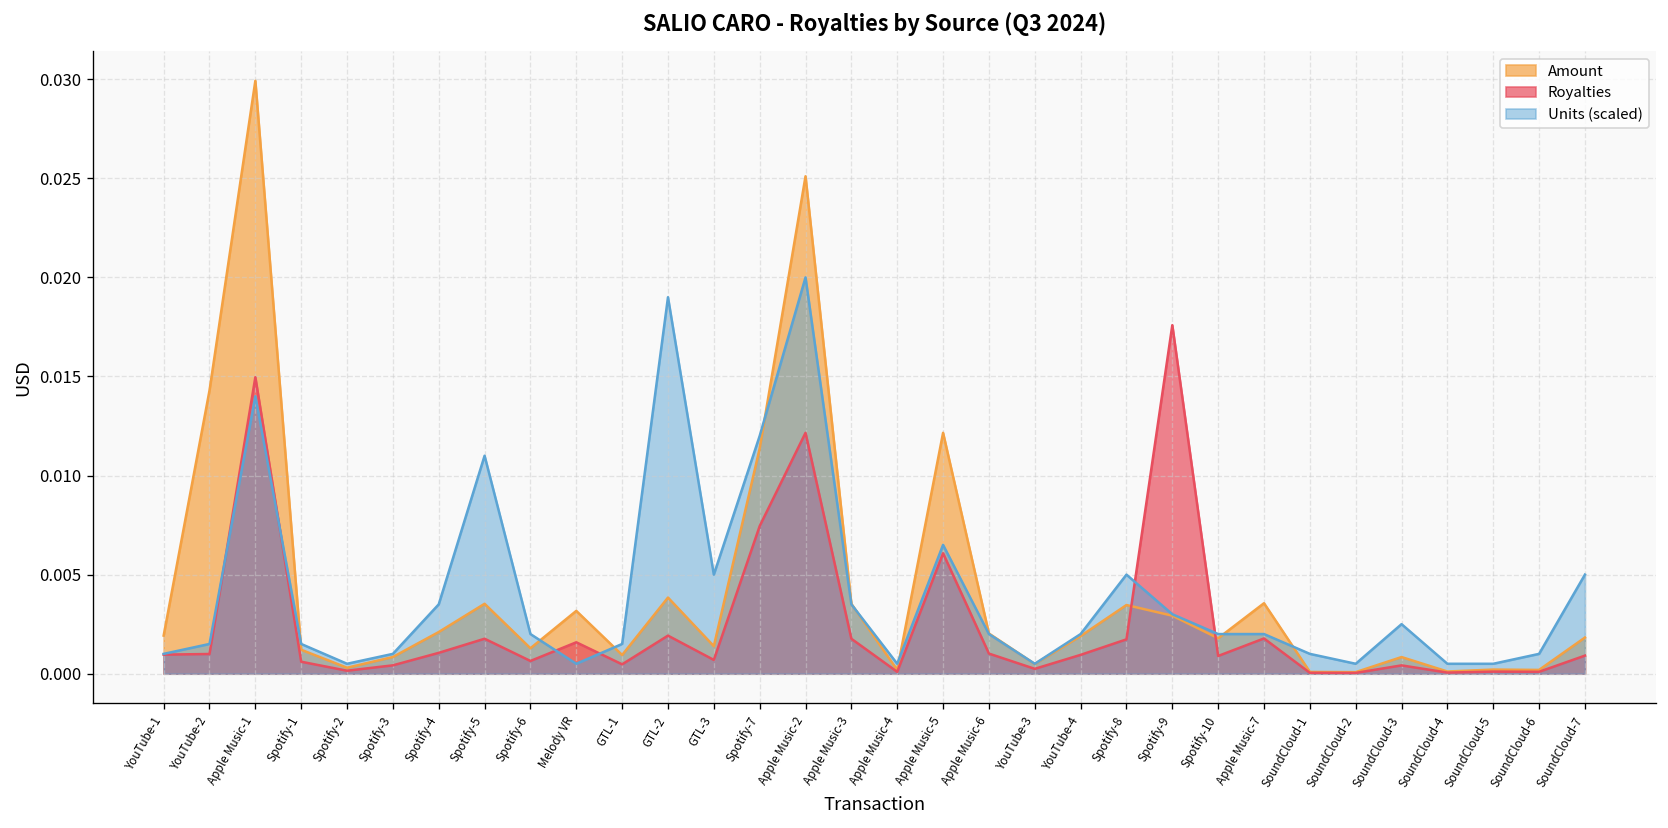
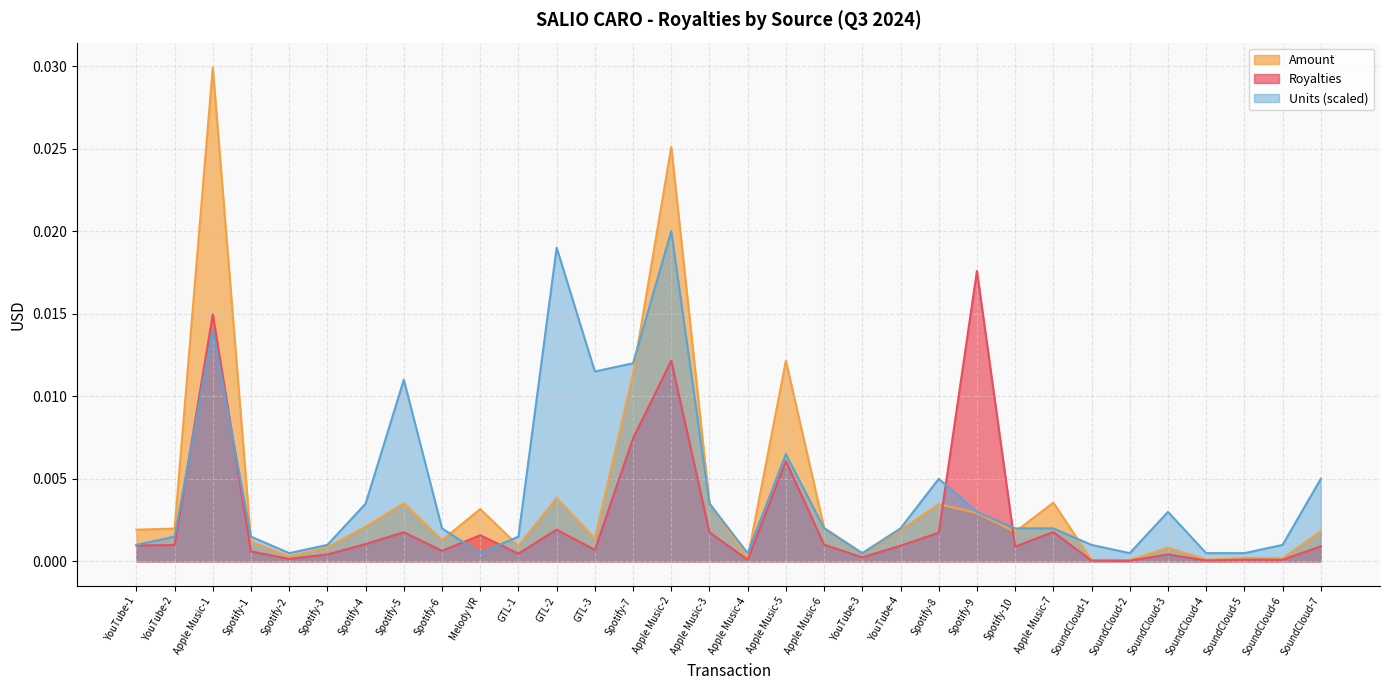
  {
    "Amount": {
      "YouTube-1": 0.0019,
-     "YouTube-2": 0.0143,
+     "YouTube-2": 0.0020,
      "Apple Music-1": 0.0299,
      "Spotify-1": 0.0012,
      "Spotify-3": 0.0008,
      "Spotify-4": 0.0021,
      "Spotify-5": 0.0035,
      "Spotify-6": 0.0013,
      "Melody VR": 0.0032,
      "GTL-1": 0.0009,
      "GTL-2": 0.0038,
      "GTL-3": 0.0014,
      "Spotify-7": 0.0114,
      "Apple Music-2": 0.0251,
      "Apple Music-5": 0.0122,
      "Spotify-8": 0.0035,
      "Spotify-10": 0.0018,
      "Apple Music-7": 0.0036,
      "SoundCloud-3": 0.0008,
      "SoundCloud-7": 0.0018
    },
    "Royalties": {
      "YouTube-2": 0.0010,
      "Apple Music-1": 0.0150,
      "Spotify-1": 0.0006,
      "Spotify-3": 0.0004,
      "Spotify-4": 0.0011,
      "Spotify-5": 0.0018,
      "Spotify-6": 0.0006,
      "Melody VR": 0.0016,
      "GTL-1": 0.0005,
      "GTL-2": 0.0019,
      "GTL-3": 0.0007,
      "Spotify-7": 0.0074,
      "Apple Music-2": 0.0122,
      "Apple Music-3": 0.0018,
      "Apple Music-5": 0.0061,
      "Apple Music-6": 0.0010,
      "YouTube-3": 0.0002,
      "YouTube-4": 0.0009,
      "Spotify-8": 0.0017,
      "Spotify-9": 0.0176,
      "Spotify-10": 0.0009,
      "Apple Music-7": 0.0018,
      "SoundCloud-3": 0.0004,
      "SoundCloud-7": 0.0009
    },
    "Units (scaled)": {
      "YouTube-2": 0.0015,
      "Apple Music-1": 0.0140,
      "Spotify-1": 0.0015,
      "Spotify-2": 0.0005,
      "Spotify-3": 0.0010,
      "Spotify-4": 0.0035,
      "Spotify-5": 0.0110,
      "Spotify-6": 0.0020,
      "Melody VR": 0.0005,
      "GTL-1": 0.0015,
      "GTL-2": 0.0190,
-     "GTL-3": 0.0050,
+     "GTL-3": 0.0115,
      "Spotify-7": 0.0120,
      "Apple Music-2": 0.0200,
      "Apple Music-4": 0.0005,
      "Apple Music-5": 0.0065,
      "Spotify-8": 0.0050,
      "Spotify-10": 0.0020,
      "Apple Music-7": 0.0020,
      "SoundCloud-1": 0.0010,
      "SoundCloud-2": 0.0005,
-     "SoundCloud-3": 0.0025,
+     "SoundCloud-3": 0.0030,
      "SoundCloud-4": 0.0005,
      "SoundCloud-5": 0.0005,
      "SoundCloud-6": 0.0010,
      "SoundCloud-7": 0.0050
    }
  }
